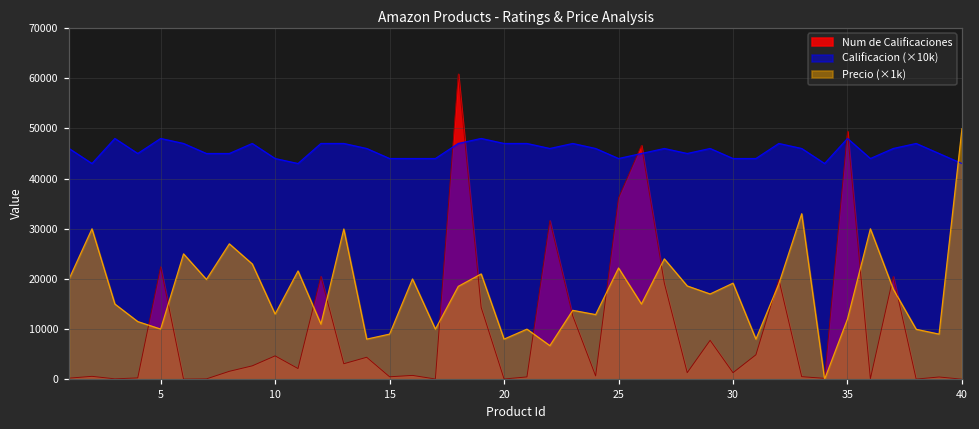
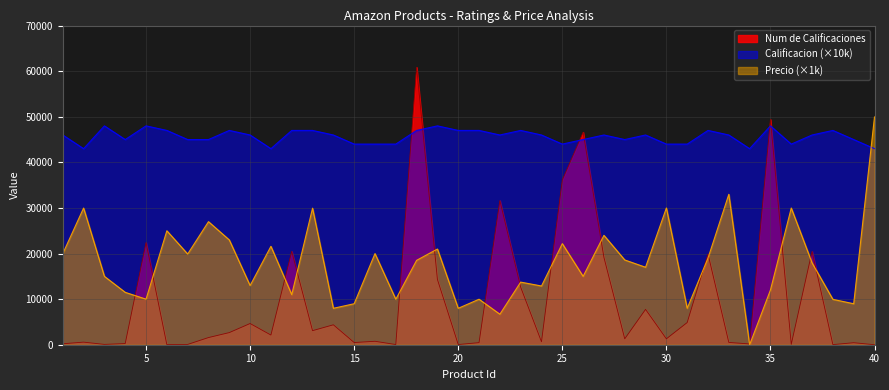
  {
    "Num de Calificaciones": {
      "5": 22000,
      "10": 5000,
      "15": 0,
      "20": 0,
      "25": 36000,
      "30": 1000,
      "35": 49000,
      "40": 0
    },
    "Calificacion (×10k)": {
      "5": 48000,
-     "10": 44000,
+     "10": 46000,
      "15": 44000,
      "20": 47000,
      "25": 44000,
      "30": 44000,
      "35": 48000,
      "40": 43000
    },
    "Precio (×1k)": {
      "5": 10000,
      "10": 13000,
      "15": 9000,
      "20": 8000,
      "25": 22000,
-     "30": 19000,
+     "30": 30000,
      "35": 12000,
      "40": 50000
    }
  }
